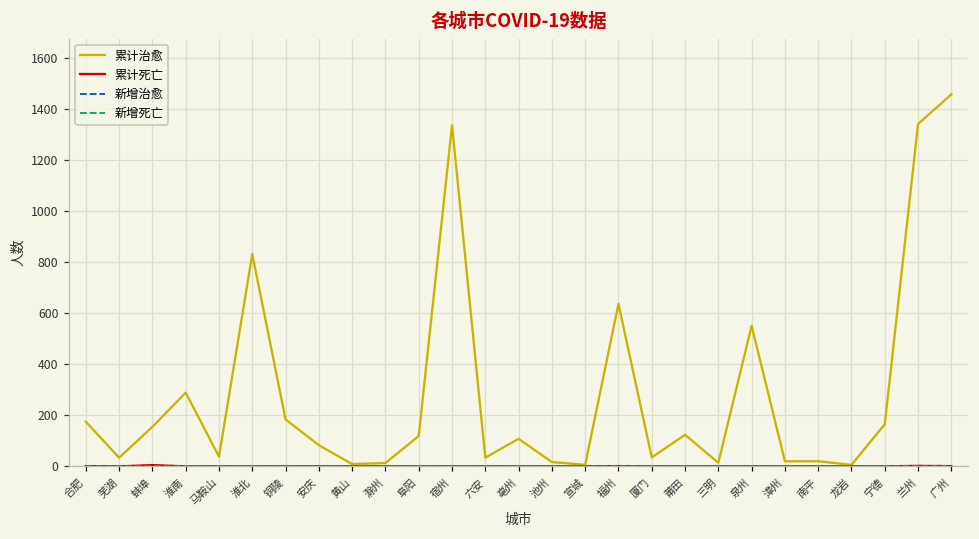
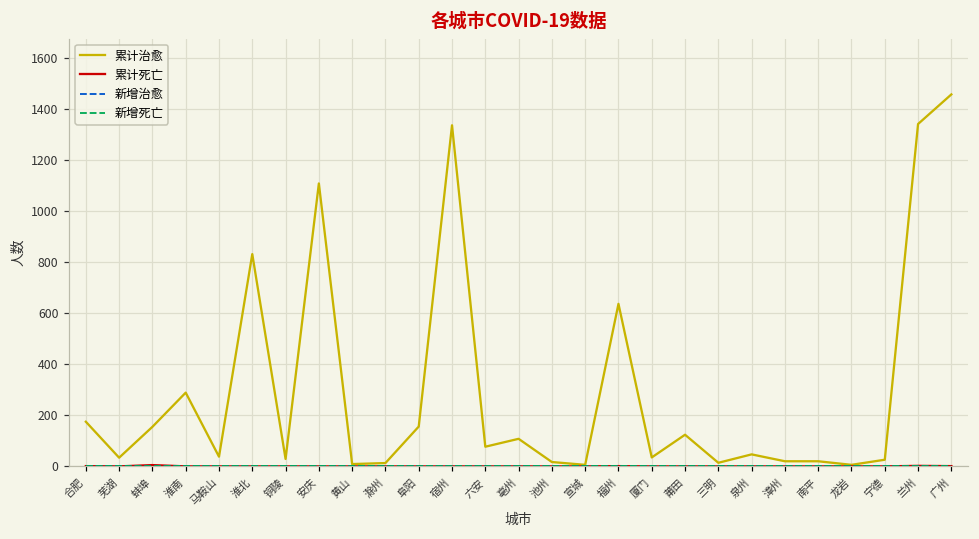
  {
    "累计治愈": {
      "合肥": 180,
      "芜湖": 30,
      "蚌埠": 160,
      "淮南": 290,
      "马鞍山": 40,
      "淮北": 830,
-     "铜陵": 180,
-     "安庆": 80,
+     "铜陵": 30,
+     "安庆": 1110,
      "滁州": 10,
-     "阜阳": 120,
+     "阜阳": 160,
      "宿州": 1340,
-     "六安": 30,
+     "六安": 80,
      "亳州": 110,
      "池州": 20,
      "福州": 640,
      "厦门": 40,
      "莆田": 120,
      "三明": 10,
-     "泉州": 550,
+     "泉州": 50,
      "漳州": 20,
      "南平": 20,
-     "宁德": 170,
+     "宁德": 30,
      "兰州": 1340,
      "广州": 1460
    }
  }
